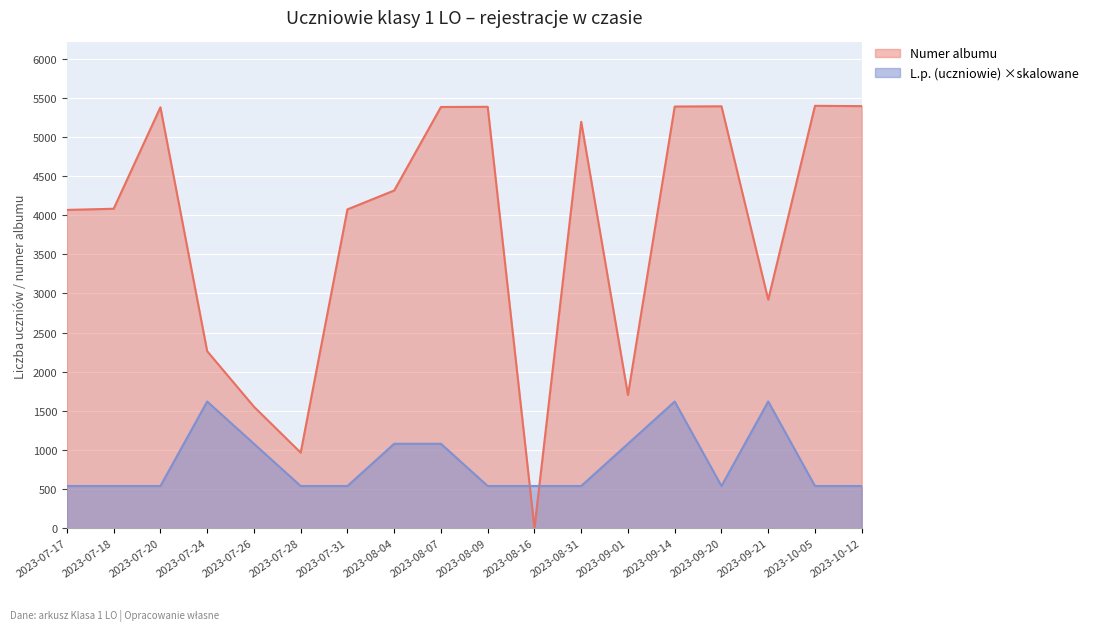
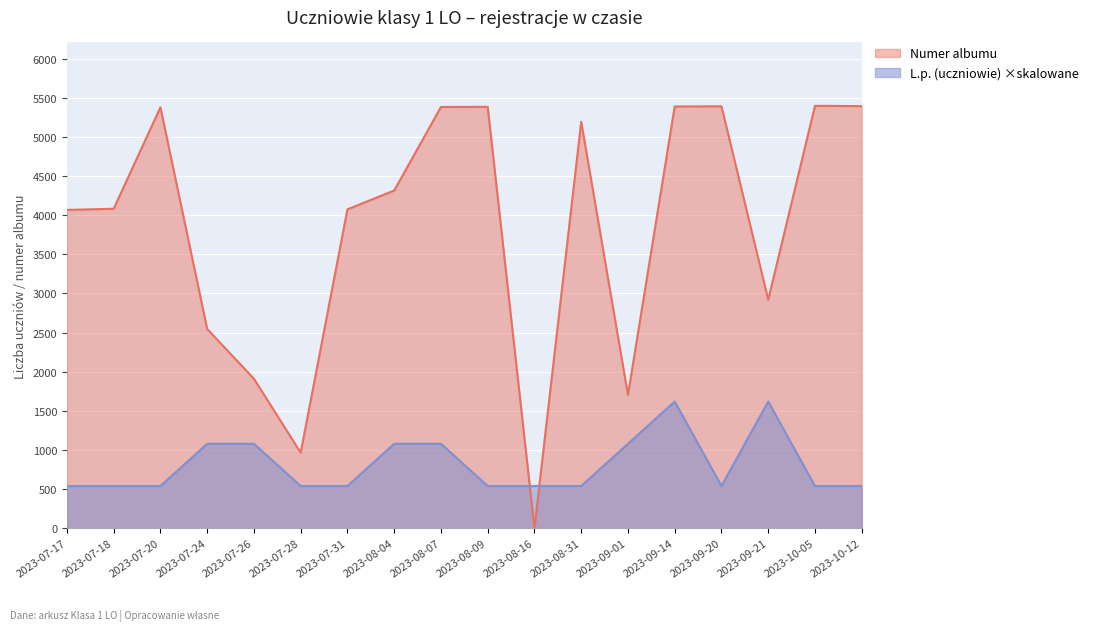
  {
    "Numer albumu": {
      "2023-07-17": 4100,
      "2023-07-18": 4100,
      "2023-07-20": 5400,
-     "2023-07-24": 2300,
-     "2023-07-26": 1600,
+     "2023-07-24": 2500,
+     "2023-07-26": 1900,
      "2023-07-28": 1000,
      "2023-07-31": 4100,
      "2023-08-04": 4300,
      "2023-08-07": 5400,
      "2023-08-09": 5400,
      "2023-08-16": 0,
      "2023-08-31": 5200,
      "2023-09-01": 1700,
      "2023-09-14": 5400,
      "2023-09-20": 5400,
      "2023-09-21": 2900,
      "2023-10-05": 5400,
      "2023-10-12": 5400
    },
    "L.p. (uczniowie) ×skalowane": {
      "2023-07-17": 500,
      "2023-07-18": 500,
      "2023-07-20": 500,
-     "2023-07-24": 1600,
+     "2023-07-24": 1100,
      "2023-07-26": 1100,
      "2023-07-28": 500,
      "2023-07-31": 500,
      "2023-08-04": 1100,
      "2023-08-07": 1100,
      "2023-08-09": 500,
      "2023-08-16": 500,
      "2023-08-31": 500,
      "2023-09-01": 1100,
      "2023-09-14": 1600,
      "2023-09-20": 500,
      "2023-09-21": 1600,
      "2023-10-05": 500,
      "2023-10-12": 500
    }
  }
